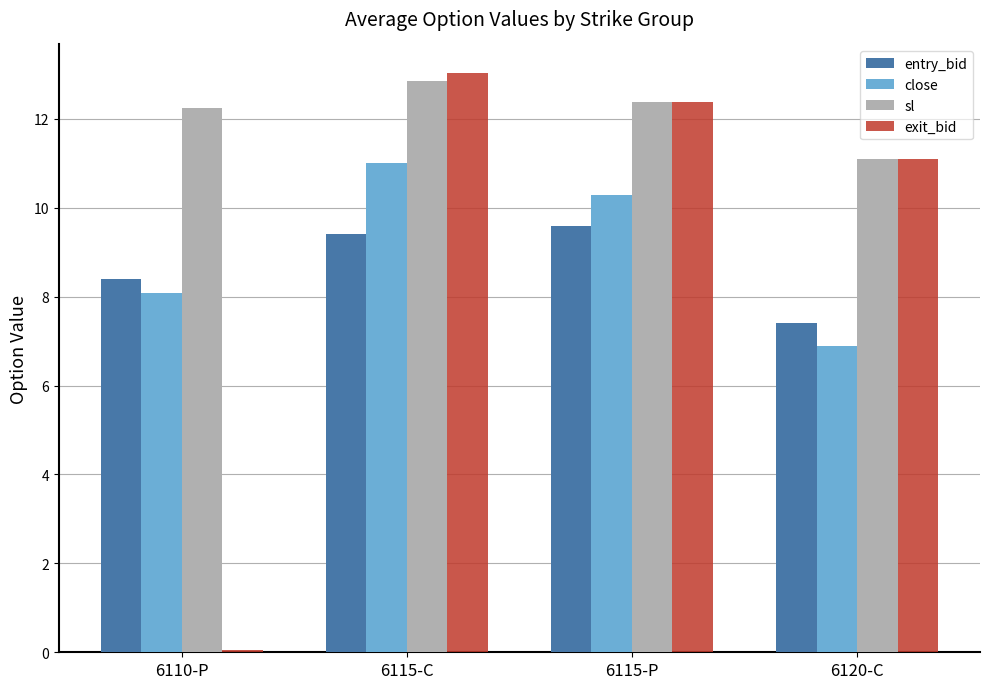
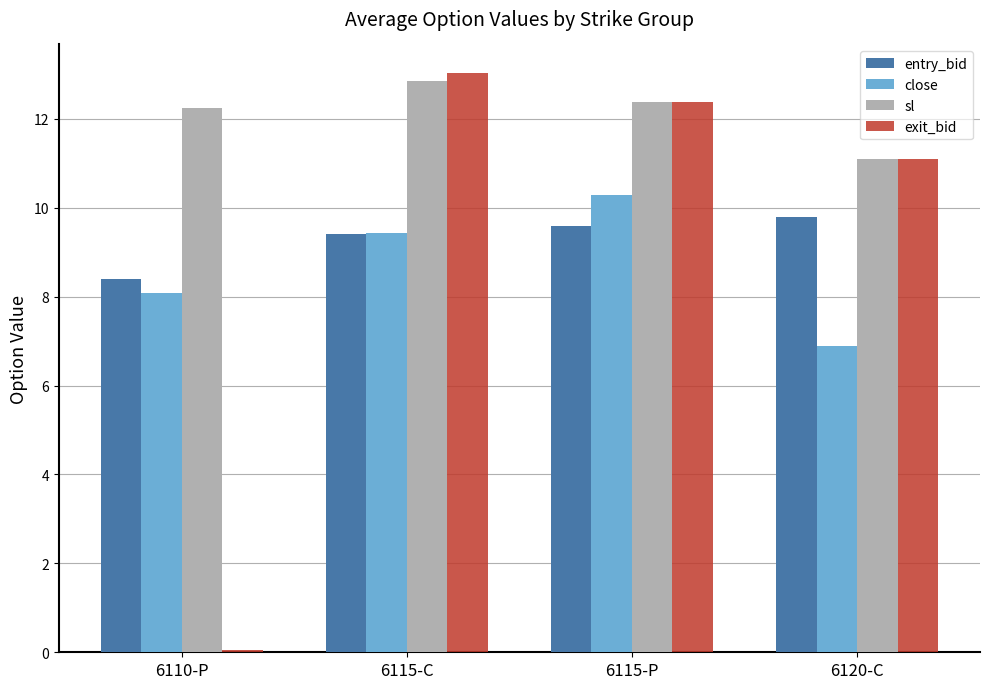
  {
    "entry_bid": {
      "6110-P": 8.4,
      "6115-C": 9.4,
      "6115-P": 9.6,
-     "6120-C": 7.4
+     "6120-C": 9.8
    },
    "close": {
      "6110-P": 8.1,
-     "6115-C": 11.0,
+     "6115-C": 9.4,
      "6115-P": 10.3,
      "6120-C": 6.9
    },
    "sl": {
      "6110-P": 12.2,
      "6115-C": 12.9,
      "6115-P": 12.4,
      "6120-C": 11.1
    },
    "exit_bid": {
      "6115-C": 13.0,
      "6115-P": 12.4,
      "6120-C": 11.1
    }
  }
